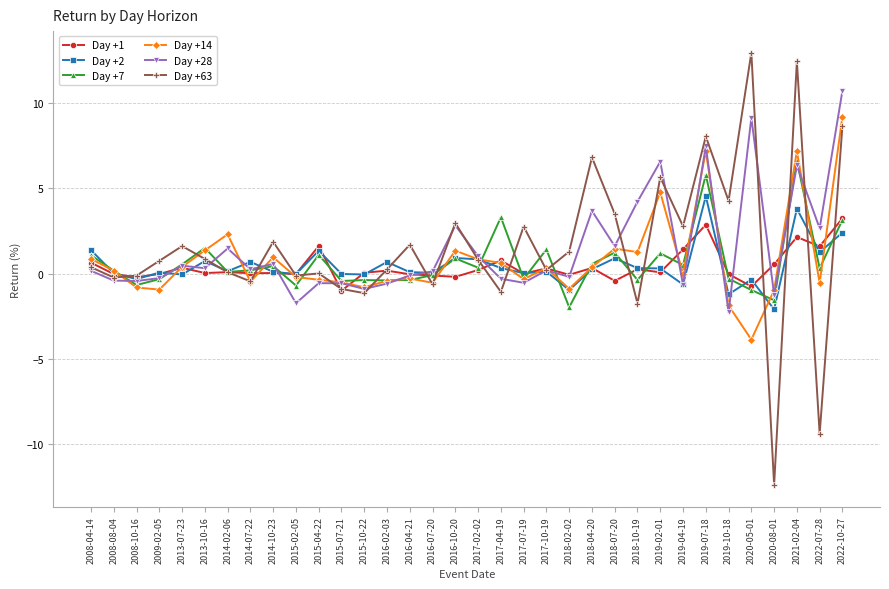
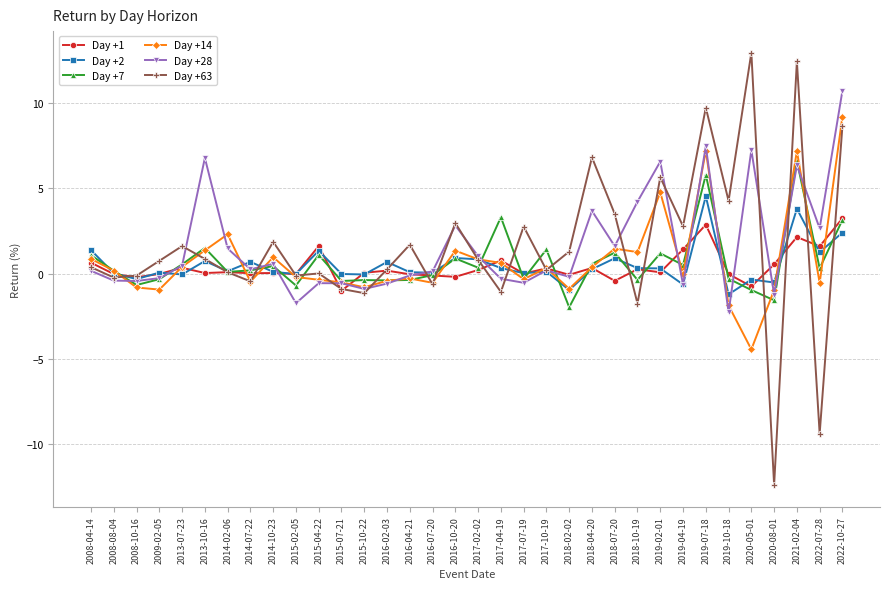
  {
    "Day +1": {
      "2008-04-14": 0.6,
      "2013-10-16": 0.0,
      "2014-07-22": 0.0,
      "2015-04-22": 1.6,
      "2016-10-20": -0.2,
      "2018-07-20": -0.4,
      "2019-02-01": 0.1,
      "2019-04-19": 1.4,
      "2019-07-18": 2.9,
      "2019-10-18": 0.0,
      "2020-05-01": -0.8,
      "2020-08-01": 0.5,
      "2021-02-04": 2.1,
      "2022-07-28": 1.6
    },
    "Day +2": {
      "2008-04-14": 1.4,
      "2013-07-23": -0.1,
      "2014-07-22": 0.7,
      "2015-04-22": 1.3,
      "2015-07-21": 0.0,
      "2016-02-03": 0.7,
      "2017-04-19": 0.3,
      "2018-07-20": 0.9,
      "2019-02-01": 0.3,
      "2019-07-18": 4.5,
      "2019-10-18": -1.2,
      "2020-05-01": -0.3,
-     "2020-08-01": -2.1,
+     "2020-08-01": -0.5,
      "2021-02-04": 3.8,
      "2022-07-28": 1.3,
      "2022-10-27": 2.4
    },
    "Day +7": {
      "2008-04-14": 1.1,
      "2015-02-05": -0.7,
      "2015-04-22": 1.1,
      "2015-10-22": -0.4,
      "2017-04-19": 3.3,
      "2017-10-19": 1.4,
      "2018-02-02": -2.0,
      "2018-04-20": 0.6,
      "2018-07-20": 1.2,
      "2018-10-19": -0.4,
      "2019-02-01": 1.2,
      "2019-04-19": 0.5,
      "2019-07-18": 5.8,
      "2019-10-18": -0.3,
      "2020-05-01": -1.0,
      "2020-08-01": -1.6,
      "2021-02-04": 6.6,
      "2022-07-28": 0.3
    },
    "Day +14": {
      "2008-04-14": 0.9,
      "2009-02-05": -0.9,
      "2014-02-06": 2.3,
      "2014-10-23": 1.0,
      "2015-04-22": -0.4,
      "2016-10-20": 1.3,
      "2018-10-19": 1.3,
      "2019-02-01": 4.8,
      "2019-04-19": 0.0,
      "2019-07-18": 7.2,
      "2019-10-18": -1.9,
-     "2020-05-01": -3.9,
+     "2020-05-01": -4.5,
      "2020-08-01": -1.0,
      "2021-02-04": 7.2,
      "2022-07-28": -0.6,
      "2022-10-27": 9.2
    },
    "Day +28": {
      "2008-04-14": 0.2,
      "2008-08-04": -0.4,
-     "2013-10-16": 0.3,
+     "2013-10-16": 6.8,
      "2014-02-06": 1.5,
      "2015-02-05": -1.7,
      "2015-04-22": -0.6,
      "2016-02-03": -0.6,
      "2017-02-02": 1.0,
      "2017-04-19": -0.3,
      "2017-07-19": -0.5,
      "2018-04-20": 3.7,
      "2018-10-19": 4.2,
      "2019-02-01": 6.6,
      "2019-07-18": 7.5,
      "2019-10-18": -2.3,
-     "2020-05-01": 9.1,
+     "2020-05-01": 7.3,
      "2020-08-01": -1.2,
      "2021-02-04": 6.4,
      "2022-07-28": 2.7,
      "2022-10-27": 10.7
    },
    "Day +63": {
      "2008-04-14": 0.4,
      "2008-08-04": -0.2,
      "2009-02-05": 0.7,
      "2013-07-23": 1.6,
      "2014-10-23": 1.9,
      "2015-04-22": 0.0,
      "2015-10-22": -1.1,
      "2016-04-21": 1.7,
      "2017-04-19": -1.1,
      "2017-07-19": 2.8,
      "2018-02-02": 1.3,
      "2018-04-20": 6.8,
      "2018-07-20": 3.5,
      "2018-10-19": -1.8,
      "2019-02-01": 5.7,
      "2019-04-19": 2.8,
-     "2019-07-18": 8.1,
+     "2019-07-18": 9.7,
      "2019-10-18": 4.3,
      "2020-05-01": 13.0,
      "2020-08-01": -12.4,
      "2021-02-04": 12.5,
      "2022-07-28": -9.4,
      "2022-10-27": 8.7
    }
  }
